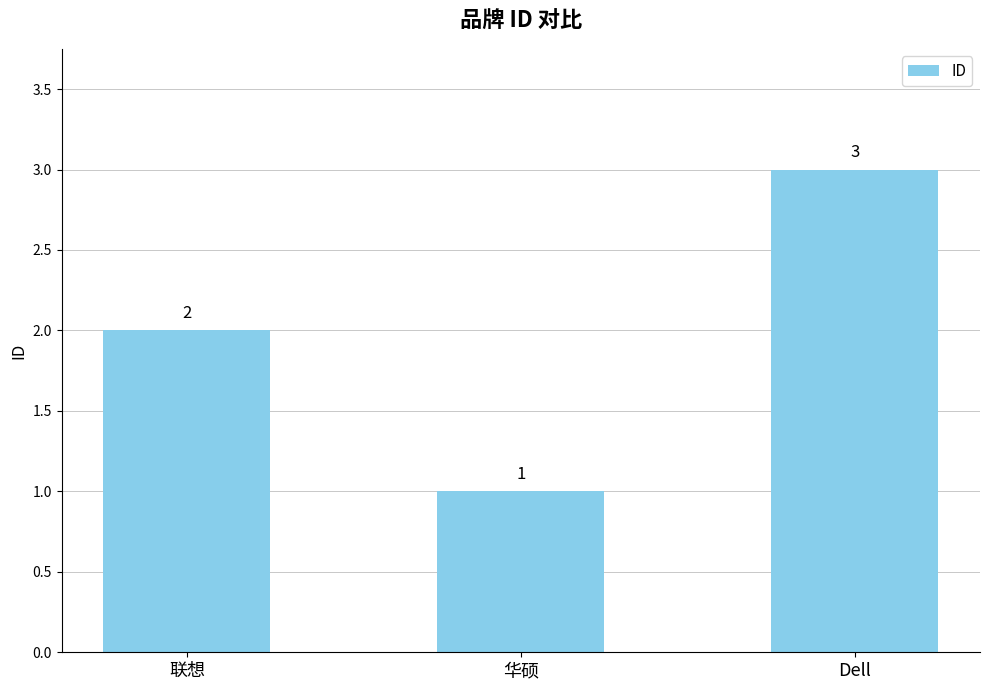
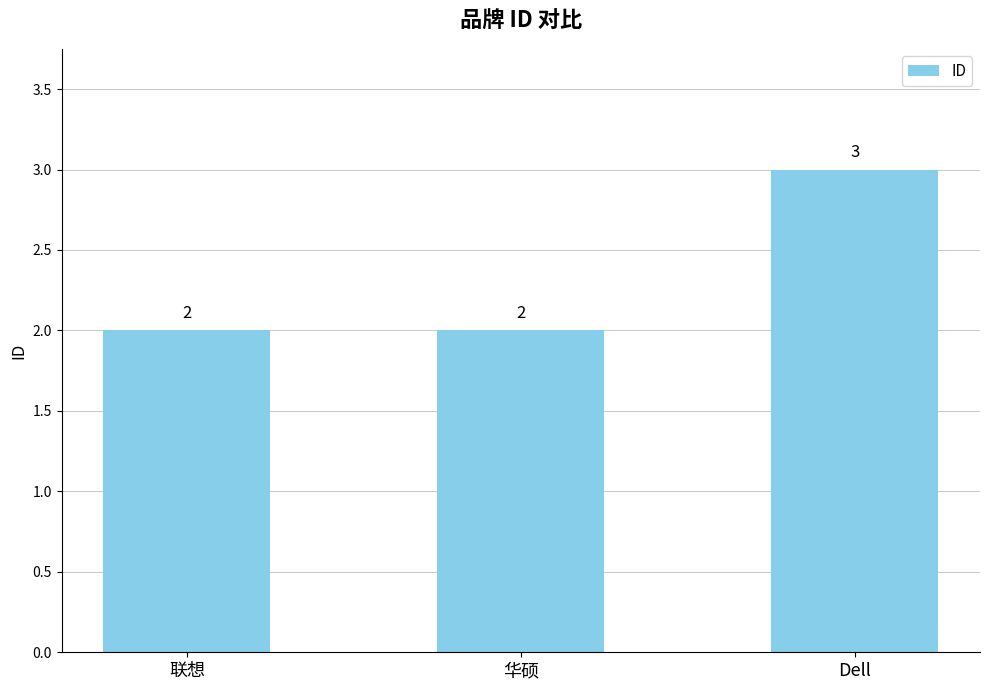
  {
    "联想": 2,
-   "华硕": 1,
+   "华硕": 2,
    "Dell": 3
  }
